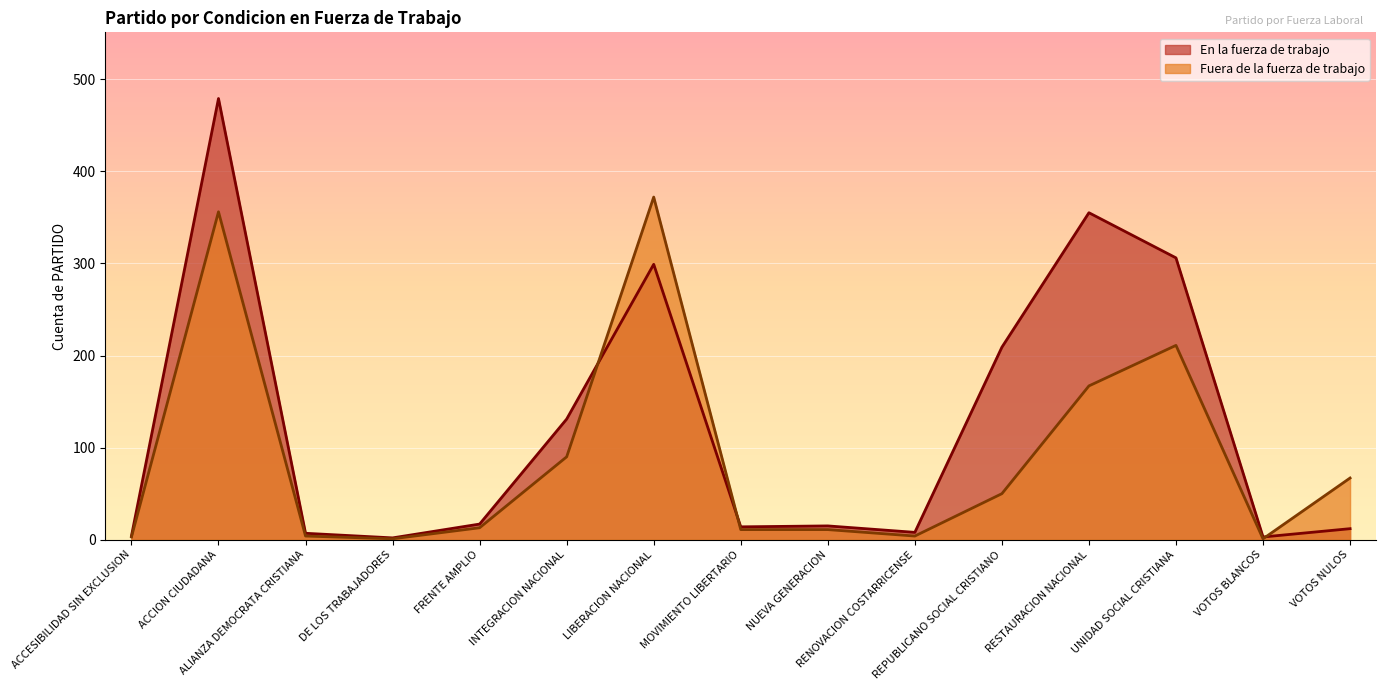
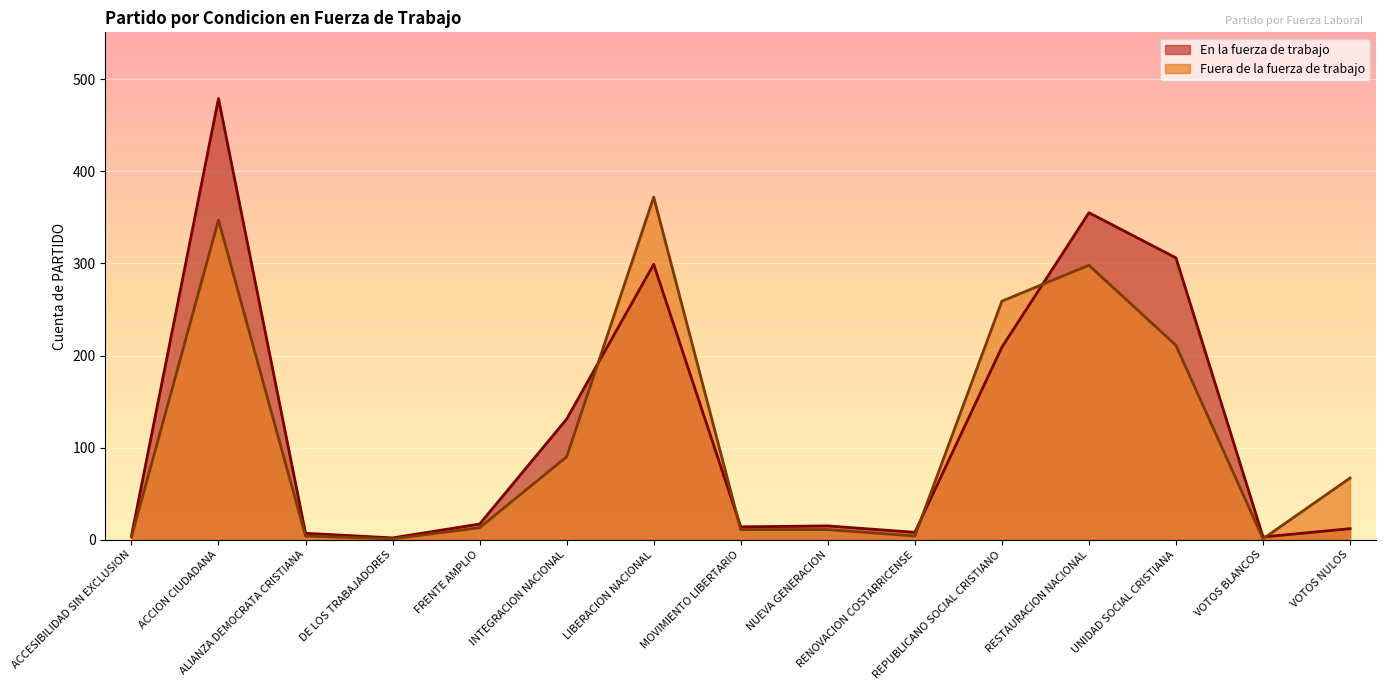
  {
    "En la fuerza de trabajo": {
      "ACCION CIUDADANA": 480,
      "ALIANZA DEMOCRATA CRISTIANA": 10,
      "FRENTE AMPLIO": 20,
      "INTEGRACION NACIONAL": 130,
      "LIBERACION NACIONAL": 300,
      "MOVIMIENTO LIBERTARIO": 10,
      "NUEVA GENERACION": 20,
      "RENOVACION COSTARRICENSE": 10,
      "REPUBLICANO SOCIAL CRISTIANO": 210,
      "RESTAURACION NACIONAL": 360,
      "UNIDAD SOCIAL CRISTIANA": 310,
      "VOTOS NULOS": 10
    },
    "Fuera de la fuerza de trabajo": {
-     "ACCION CIUDADANA": 360,
+     "ACCION CIUDADANA": 350,
      "ALIANZA DEMOCRATA CRISTIANA": 0,
      "FRENTE AMPLIO": 10,
      "INTEGRACION NACIONAL": 90,
      "LIBERACION NACIONAL": 370,
      "MOVIMIENTO LIBERTARIO": 10,
      "NUEVA GENERACION": 10,
      "RENOVACION COSTARRICENSE": 0,
-     "REPUBLICANO SOCIAL CRISTIANO": 50,
-     "RESTAURACION NACIONAL": 170,
+     "REPUBLICANO SOCIAL CRISTIANO": 260,
+     "RESTAURACION NACIONAL": 300,
      "UNIDAD SOCIAL CRISTIANA": 210,
      "VOTOS NULOS": 70
    }
  }
